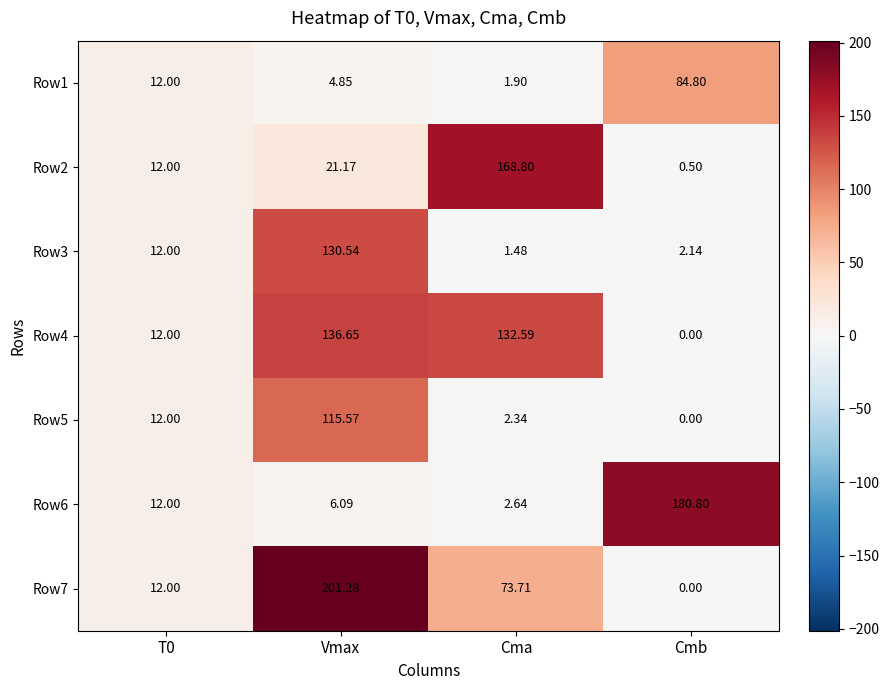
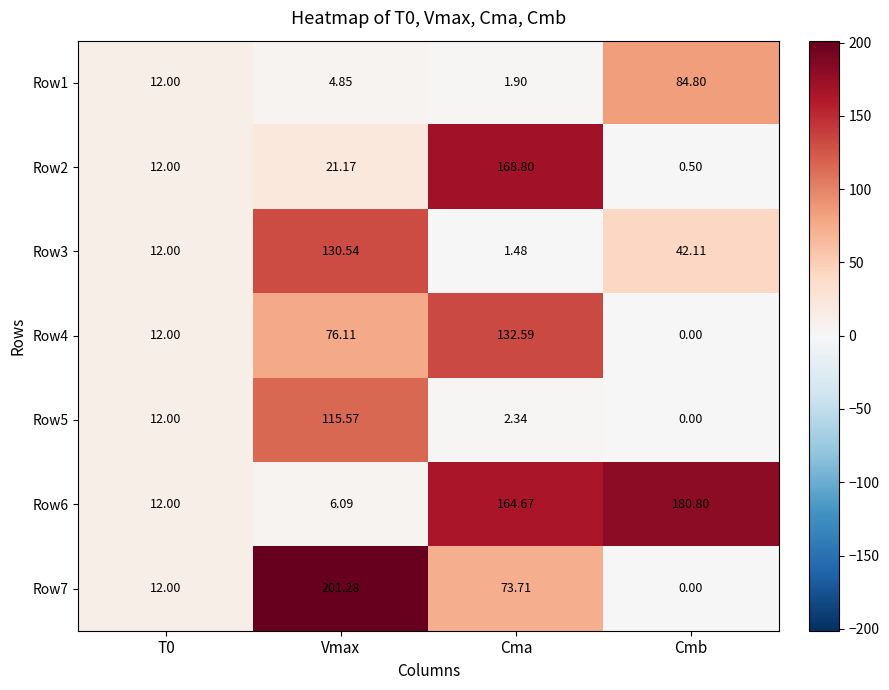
  {
    "Row1": {
      "T0": 12.00,
      "Vmax": 4.85,
      "Cma": 1.90,
      "Cmb": 84.80
    },
    "Row2": {
      "T0": 12.00,
      "Vmax": 21.17,
      "Cma": 168.80,
      "Cmb": 0.50
    },
    "Row3": {
      "T0": 12.00,
      "Vmax": 130.54,
      "Cma": 1.48,
-     "Cmb": 2.14
+     "Cmb": 42.11
    },
    "Row4": {
      "T0": 12.00,
-     "Vmax": 136.65,
+     "Vmax": 76.11,
      "Cma": 132.59,
      "Cmb": 0.00
    },
    "Row5": {
      "T0": 12.00,
      "Vmax": 115.57,
      "Cma": 2.34,
      "Cmb": 0.00
    },
    "Row6": {
      "T0": 12.00,
      "Vmax": 6.09,
-     "Cma": 2.64,
+     "Cma": 164.67,
      "Cmb": 180.80
    },
    "Row7": {
      "T0": 12.00,
      "Vmax": 201.28,
      "Cma": 73.71,
      "Cmb": 0.00
    }
  }
